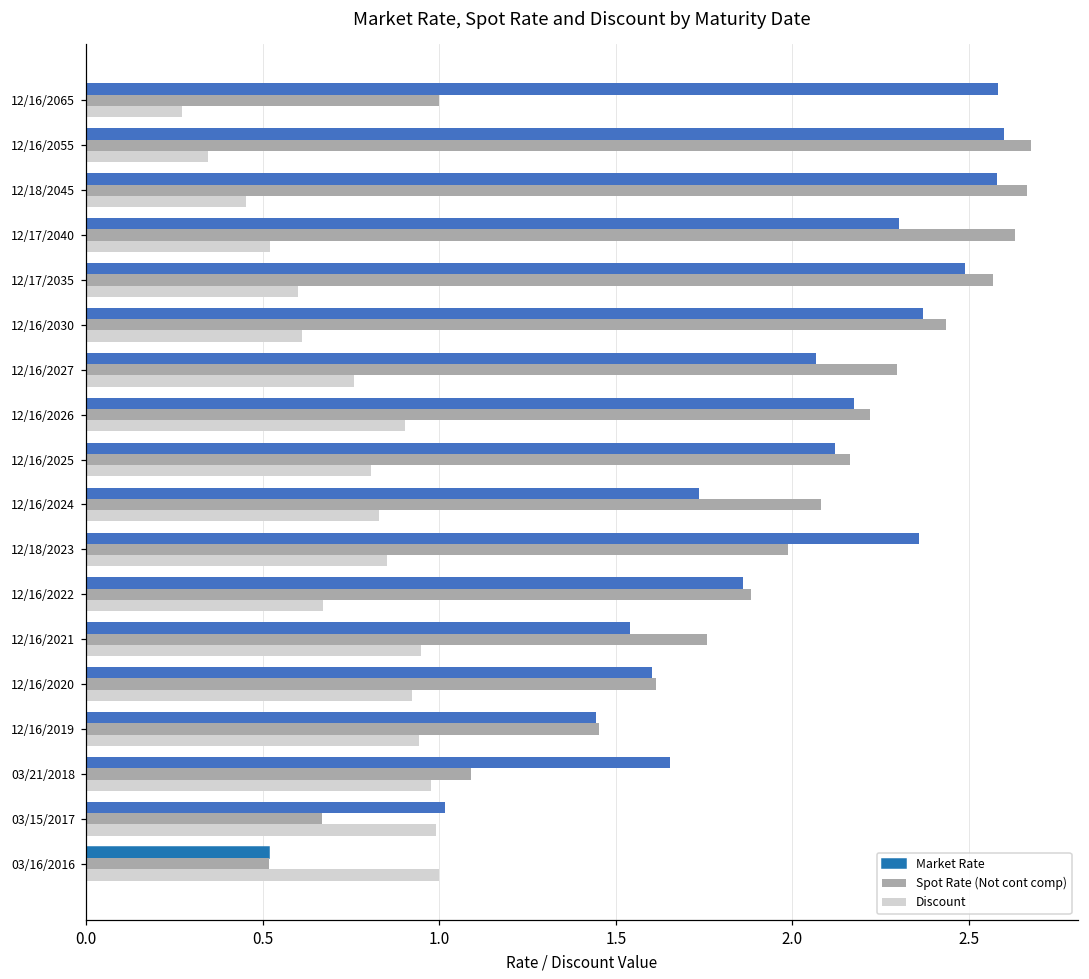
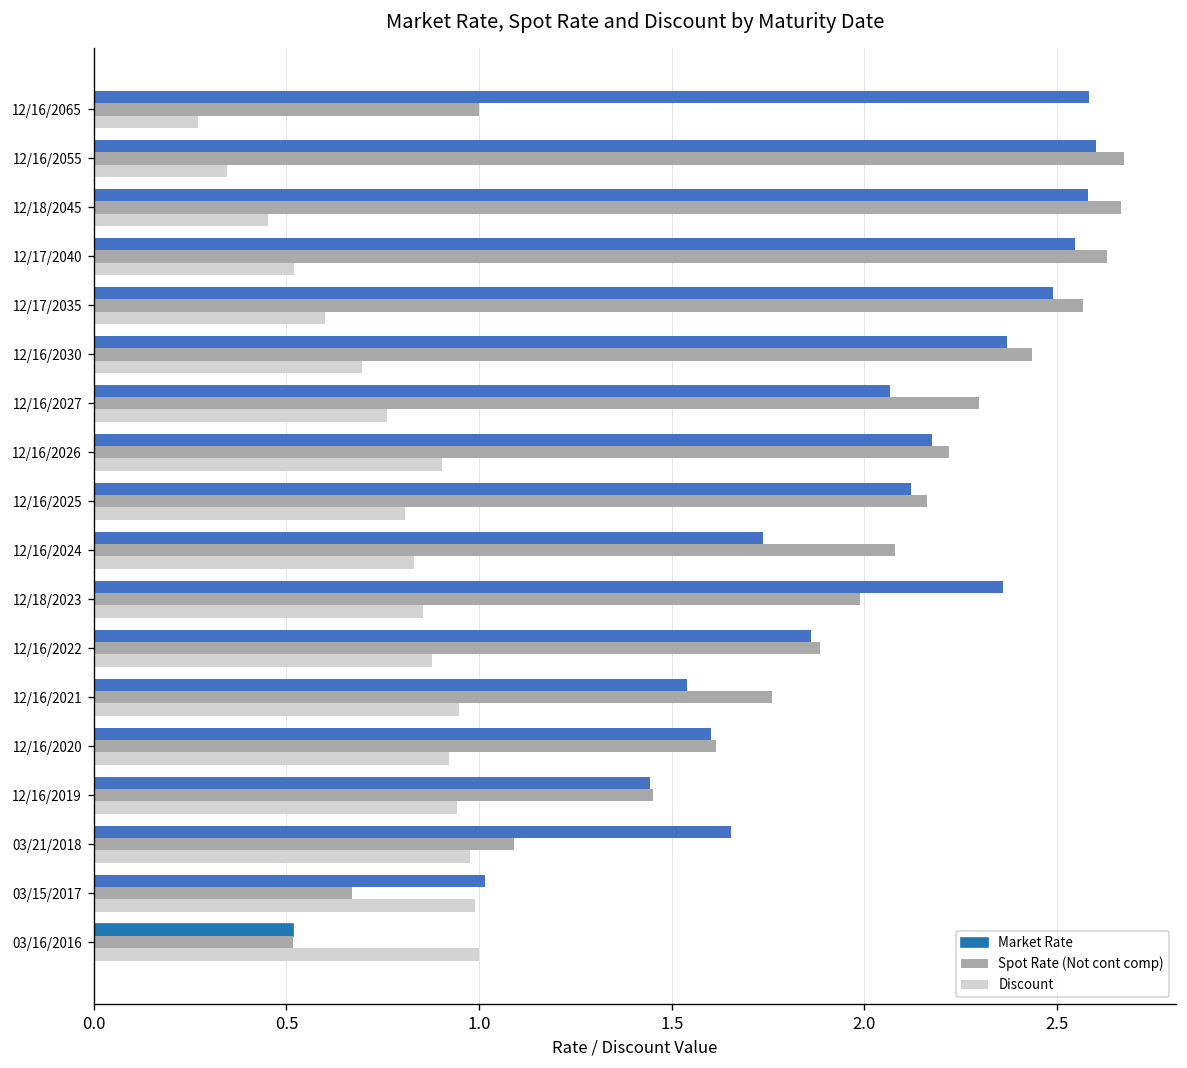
  {
    "Market Rate": {
      "12/16/2065": 2.58,
      "12/16/2055": 2.60,
      "12/18/2045": 2.58,
-     "12/17/2040": 2.30,
+     "12/17/2040": 2.55,
      "12/17/2035": 2.49,
      "12/16/2030": 2.37,
      "12/16/2027": 2.07,
      "12/16/2026": 2.17,
      "12/16/2025": 2.12,
      "12/16/2024": 1.74,
      "12/18/2023": 2.36,
      "12/16/2022": 1.86,
      "12/16/2021": 1.54,
      "12/16/2020": 1.60,
      "12/16/2019": 1.44,
      "03/21/2018": 1.65,
      "03/15/2017": 1.02,
      "03/16/2016": 0.52
    },
    "Spot Rate (Not cont comp)": {
      "12/16/2065": 1.00,
      "12/16/2055": 2.67,
      "12/18/2045": 2.66,
      "12/17/2040": 2.63,
      "12/17/2035": 2.57,
      "12/16/2030": 2.43,
      "12/16/2027": 2.30,
      "12/16/2026": 2.22,
      "12/16/2025": 2.16,
      "12/16/2024": 2.08,
      "12/18/2023": 1.99,
      "12/16/2022": 1.88,
      "12/16/2021": 1.76,
      "12/16/2020": 1.61,
      "12/16/2019": 1.45,
      "03/21/2018": 1.09,
      "03/15/2017": 0.67,
      "03/16/2016": 0.52
    },
    "Discount": {
      "12/16/2065": 0.27,
      "12/16/2055": 0.35,
      "12/18/2045": 0.45,
      "12/17/2040": 0.52,
      "12/17/2035": 0.60,
-     "12/16/2030": 0.61,
+     "12/16/2030": 0.70,
      "12/16/2027": 0.76,
      "12/16/2026": 0.90,
      "12/16/2025": 0.81,
      "12/16/2024": 0.83,
      "12/18/2023": 0.85,
-     "12/16/2022": 0.67,
+     "12/16/2022": 0.88,
      "12/16/2021": 0.95,
      "12/16/2020": 0.92,
      "12/16/2019": 0.94,
      "03/21/2018": 0.98,
      "03/15/2017": 0.99,
      "03/16/2016": 1.00
    }
  }
